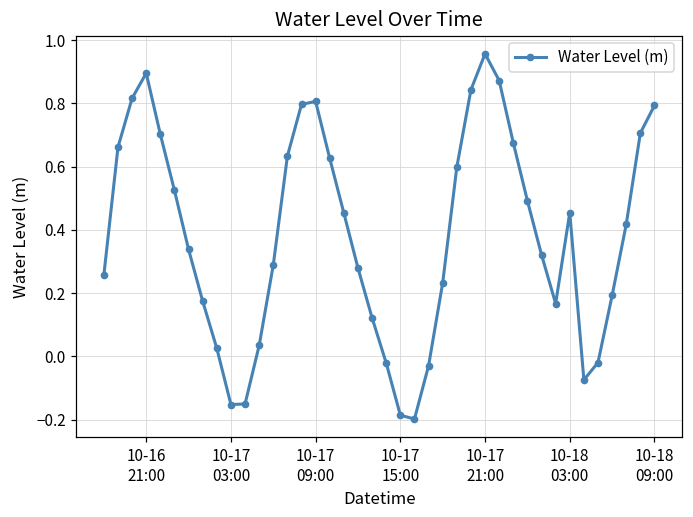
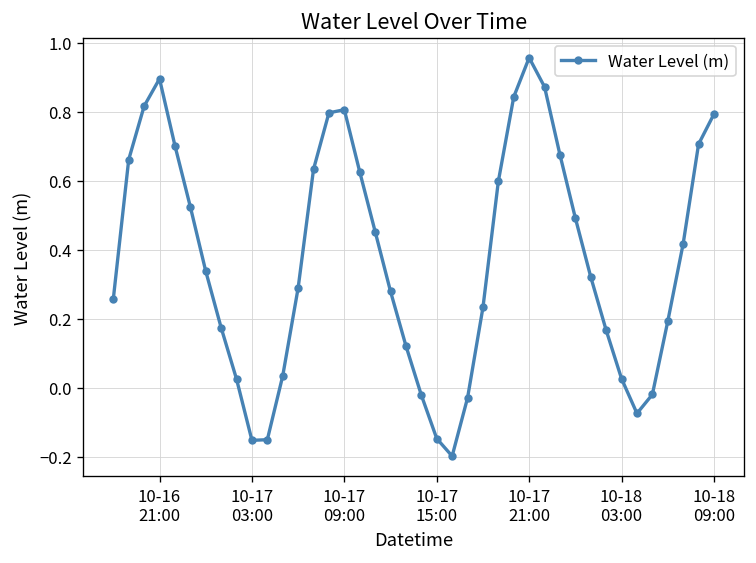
  {
    "10-16 21:00": 0.90,
    "10-17 03:00": -0.15,
    "10-17 09:00": 0.81,
-   "10-17 15:00": -0.19,
+   "10-17 15:00": -0.15,
    "10-17 21:00": 0.96,
-   "10-18 03:00": 0.45,
+   "10-18 03:00": 0.03,
    "10-18 09:00": 0.79
  }
